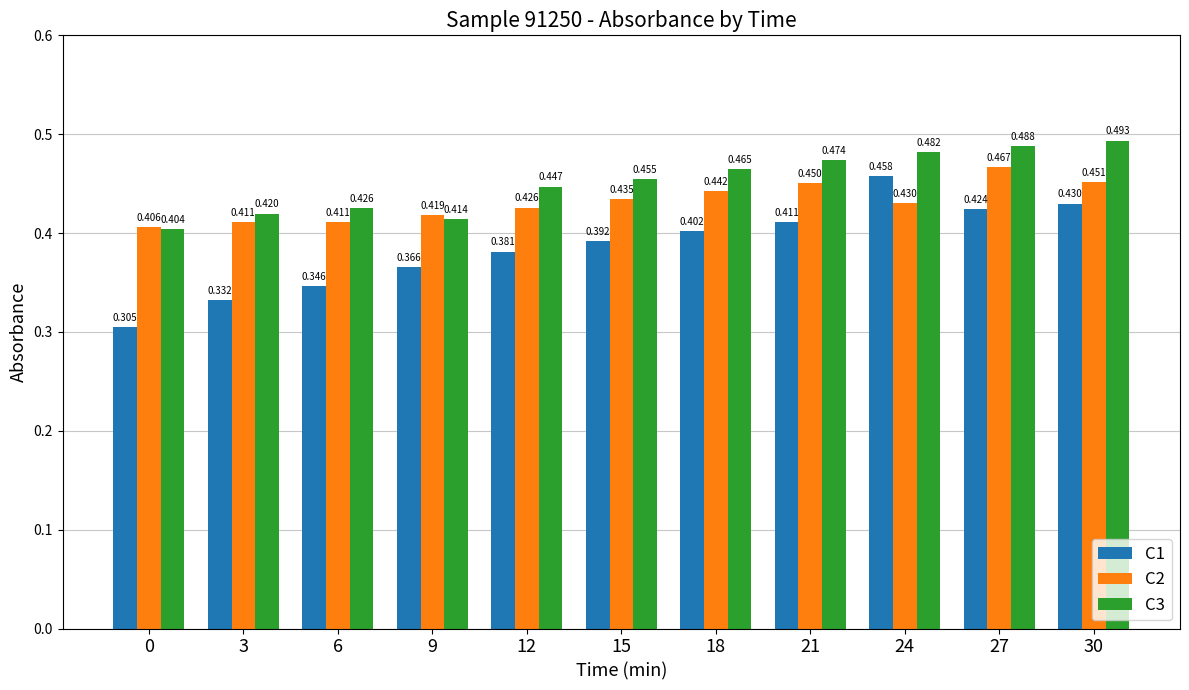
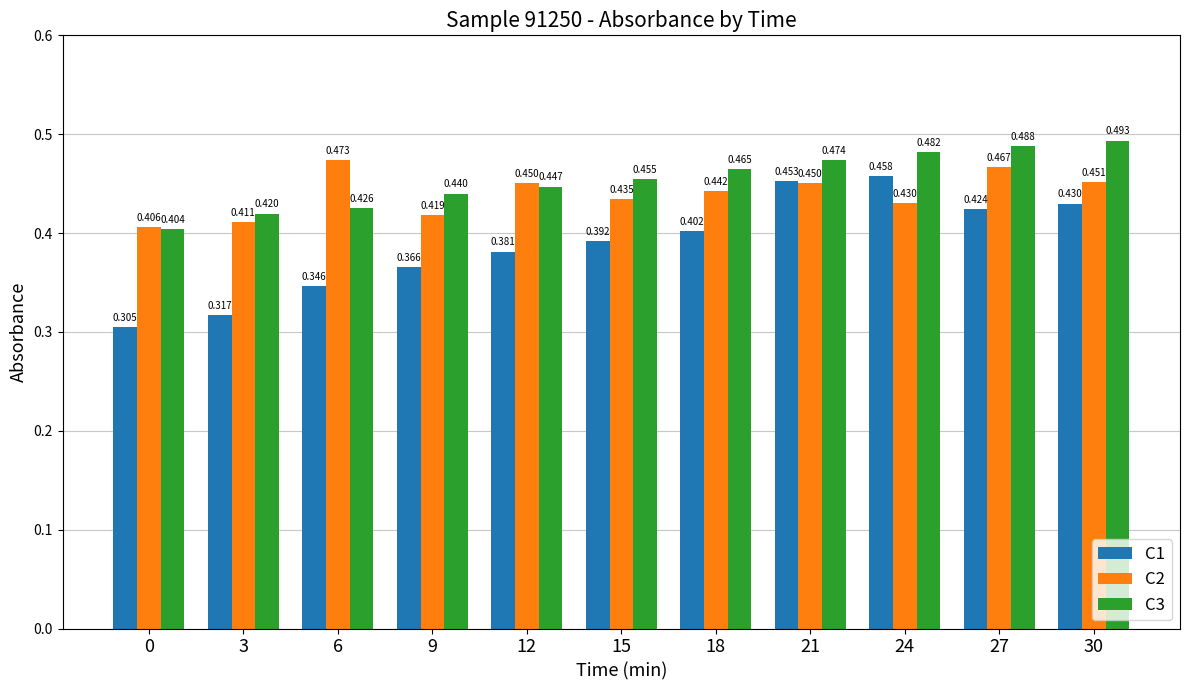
  {
    "C1": {
      "0": 0.305,
-     "3": 0.332,
+     "3": 0.317,
      "6": 0.346,
      "9": 0.366,
      "12": 0.381,
      "15": 0.392,
      "18": 0.402,
-     "21": 0.411,
+     "21": 0.453,
      "24": 0.458,
      "27": 0.424,
      "30": 0.430
    },
    "C2": {
      "0": 0.406,
      "3": 0.411,
-     "6": 0.411,
+     "6": 0.473,
      "9": 0.419,
-     "12": 0.426,
+     "12": 0.450,
      "15": 0.435,
      "18": 0.442,
      "21": 0.450,
      "24": 0.430,
      "27": 0.467,
      "30": 0.451
    },
    "C3": {
      "0": 0.404,
      "3": 0.420,
      "6": 0.426,
-     "9": 0.414,
+     "9": 0.440,
      "12": 0.447,
      "15": 0.455,
      "18": 0.465,
      "21": 0.474,
      "24": 0.482,
      "27": 0.488,
      "30": 0.493
    }
  }
